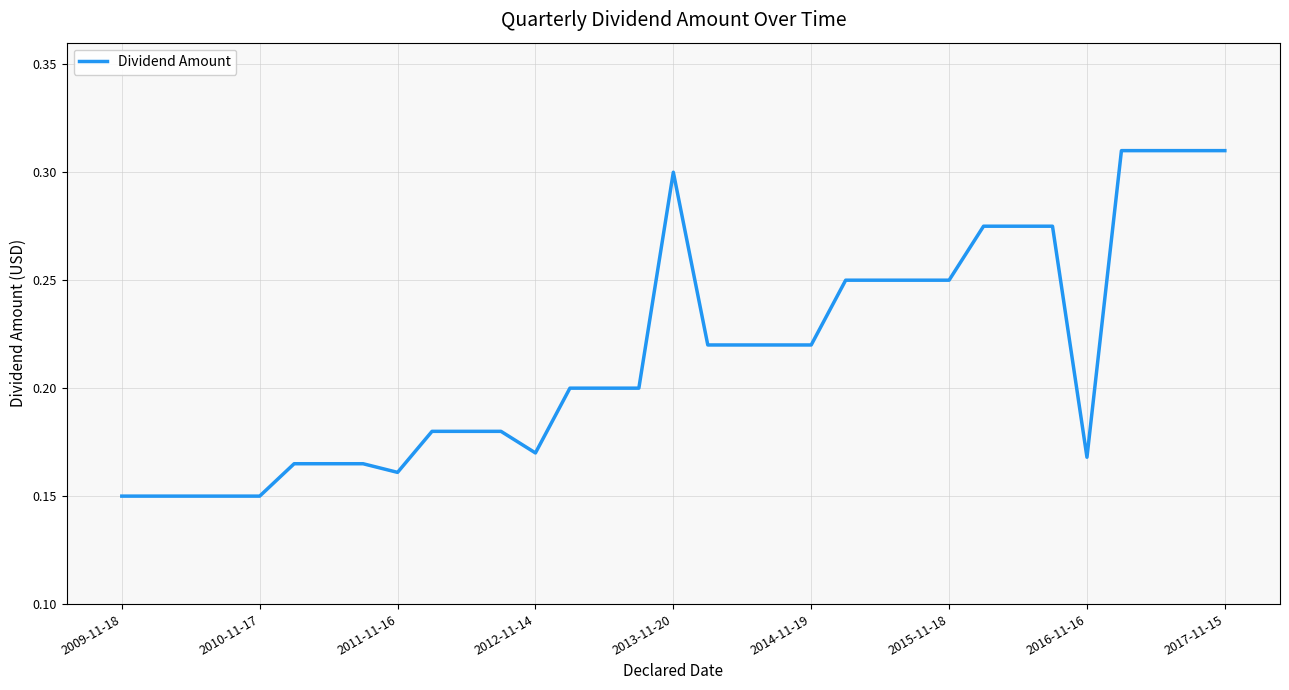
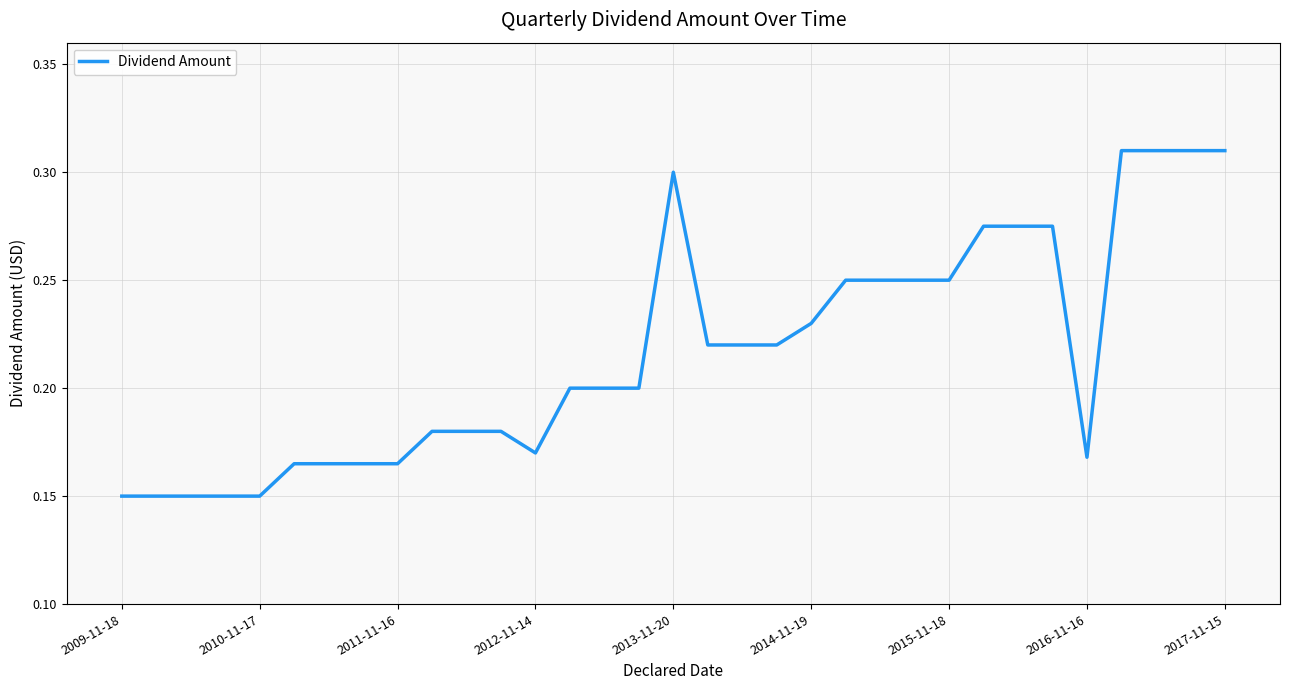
  {
    "2009-11-18": 0.150,
    "2010-11-17": 0.150,
-   "2011-11-16": 0.161,
+   "2011-11-16": 0.165,
    "2012-11-14": 0.170,
    "2013-11-20": 0.300,
-   "2014-11-19": 0.22,
+   "2014-11-19": 0.23,
    "2015-11-18": 0.250,
    "2016-11-16": 0.168,
    "2017-11-15": 0.310
  }
